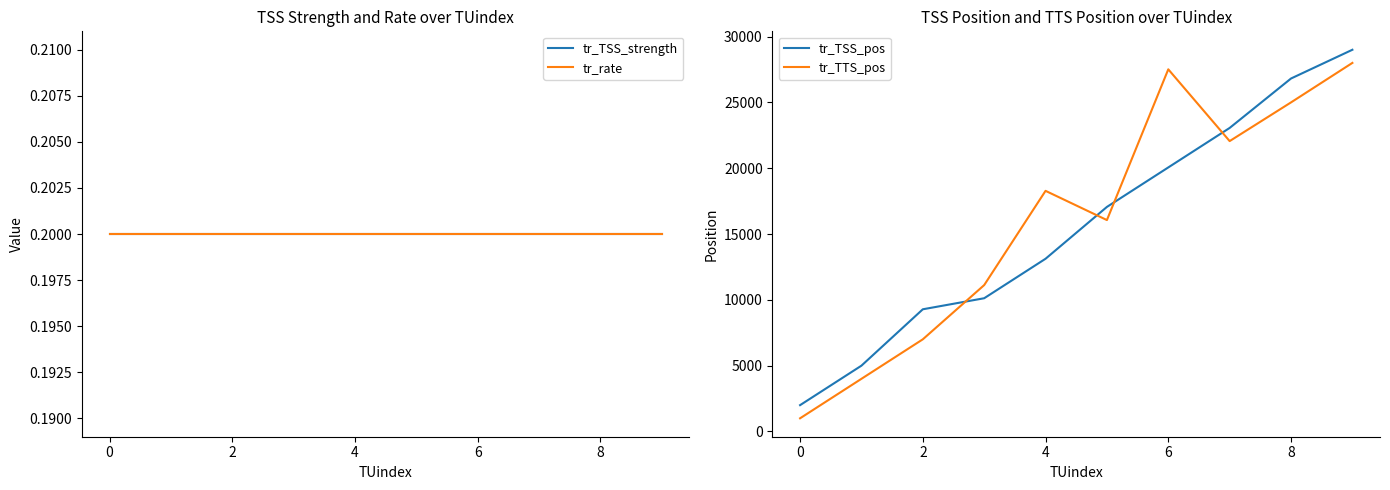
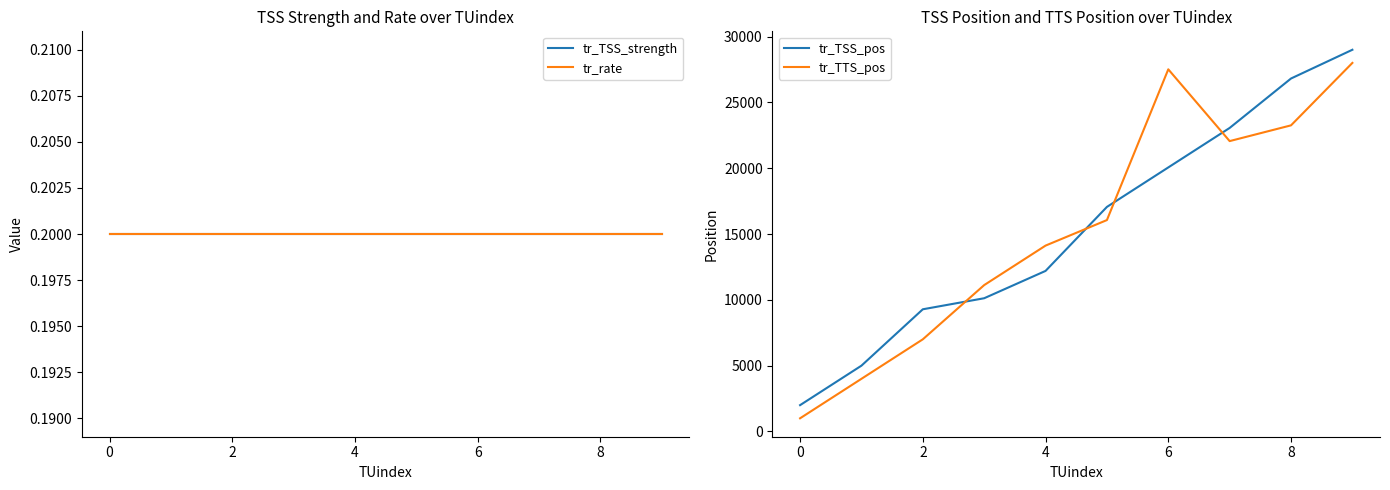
  {
    "TSS Strength and Rate over TUindex": {
      "0": 0.2000,
      "2": 0.2000,
      "4": 0.2000,
      "6": 0.2000,
      "8": 0.2000
    },
    "TSS Position and TTS Position over TUindex": {
      "tr_TSS_pos": {
        "0": 2000,
        "2": 9300,
-       "4": 13100,
+       "4": 12200,
        "6": 20100,
        "8": 26800
      },
      "tr_TTS_pos": {
        "0": 1000,
        "2": 7000,
-       "4": 18300,
+       "4": 14100,
        "6": 27500,
-       "8": 25000
+       "8": 23300
      }
    }
  }
